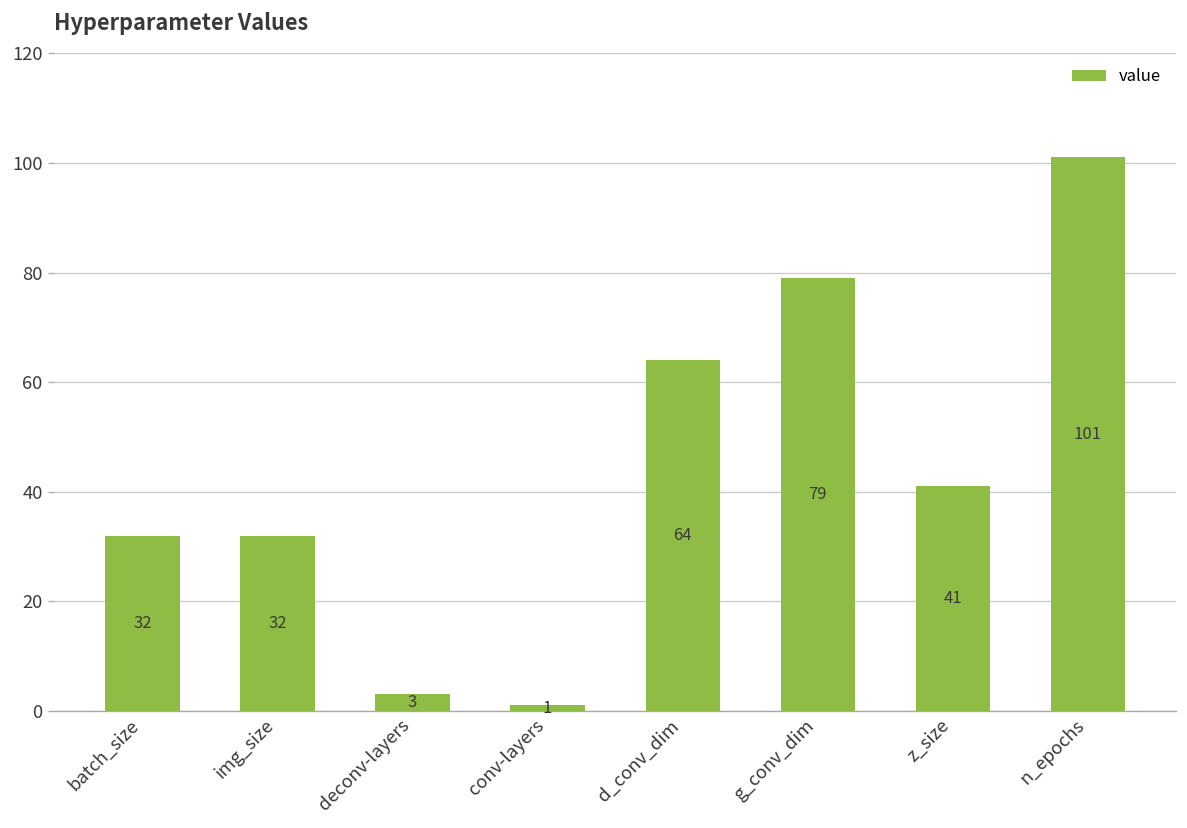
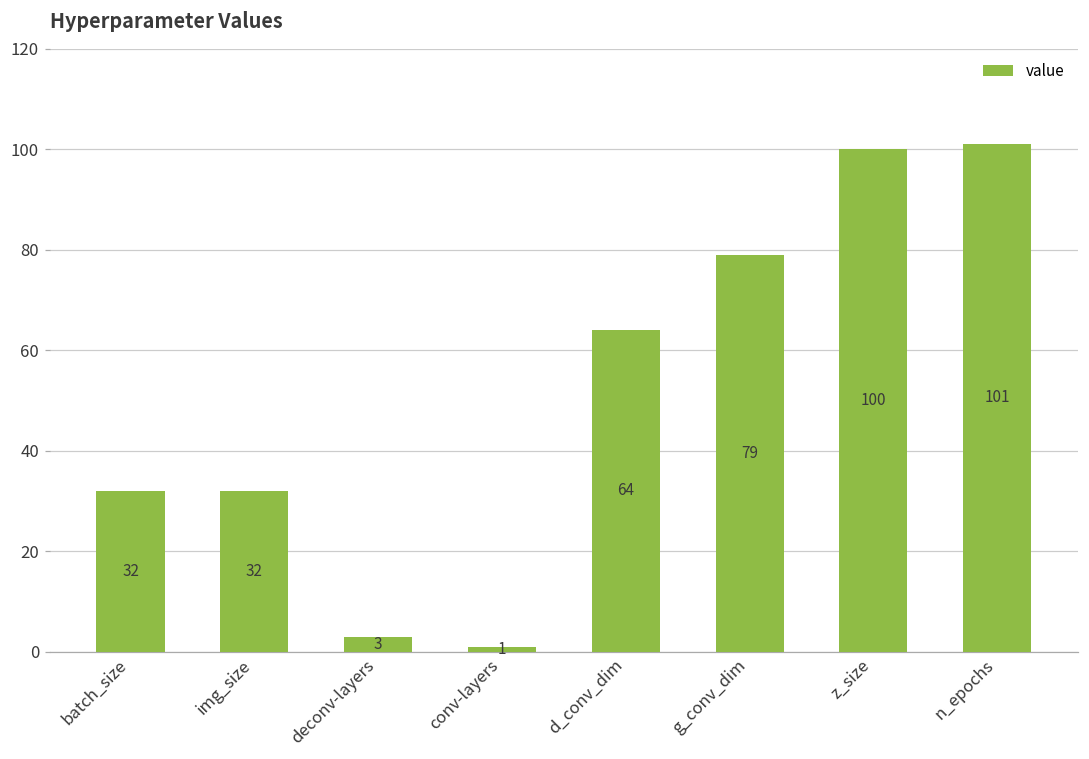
  {
    "batch_size": 32,
    "img_size": 32,
    "deconv-layers": 3,
    "conv-layers": 1,
    "d_conv_dim": 64,
    "g_conv_dim": 79,
-   "z_size": 41,
+   "z_size": 100,
    "n_epochs": 101
  }
